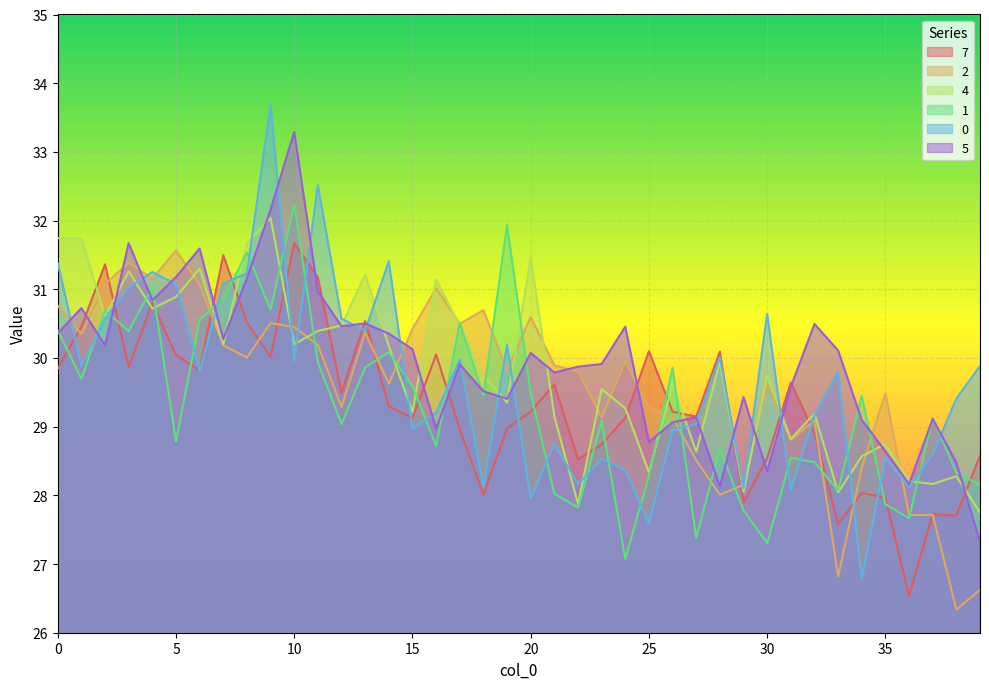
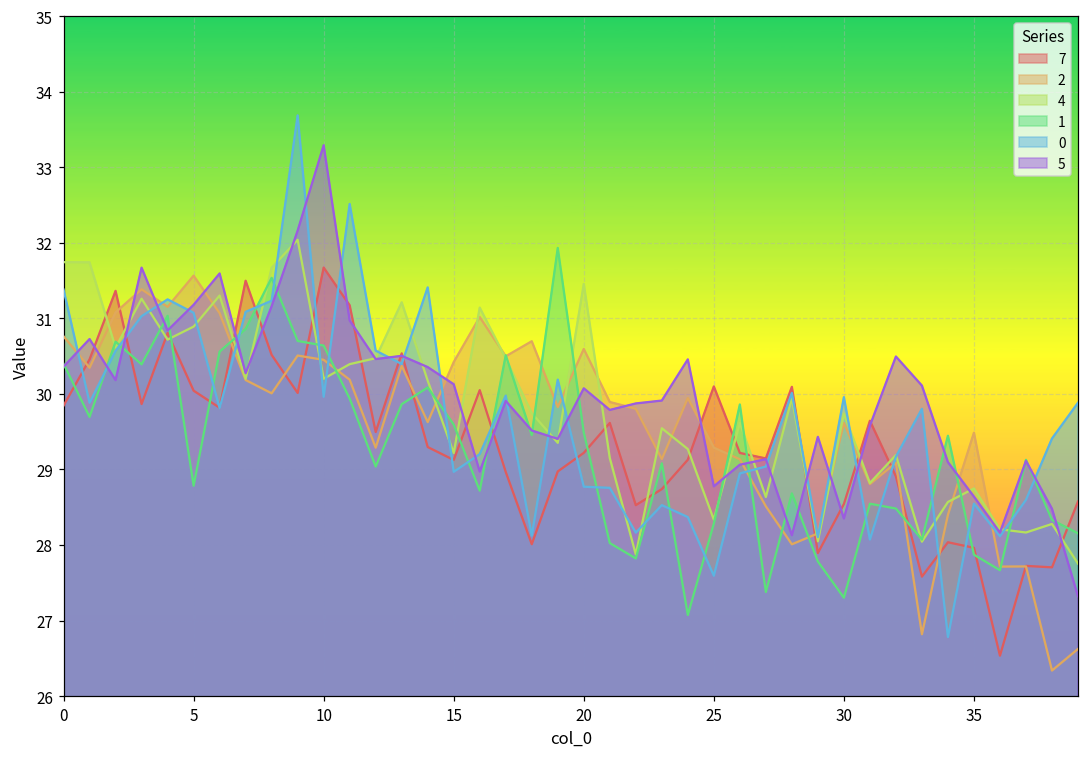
  {
    "1": {
      "0": 30.4,
      "5": 28.8,
-     "10": 32.2,
+     "10": 30.6,
      "15": 29.6,
      "20": 29.5,
      "25": 28.3,
      "30": 27.3,
      "35": 27.9
    },
    "0": {
      "0": 31.4,
      "5": 31.1,
      "10": 30.0,
      "15": 29.0,
-     "20": 28.0,
+     "20": 28.8,
      "25": 27.6,
-     "30": 30.6,
+     "30": 30.0,
      "35": 28.5
    },
    "5": {
      "0": 30.4,
      "5": 31.2,
      "10": 33.3,
      "15": 30.1,
      "20": 30.1,
      "25": 28.8,
      "30": 28.4,
      "35": 28.6
    }
  }
